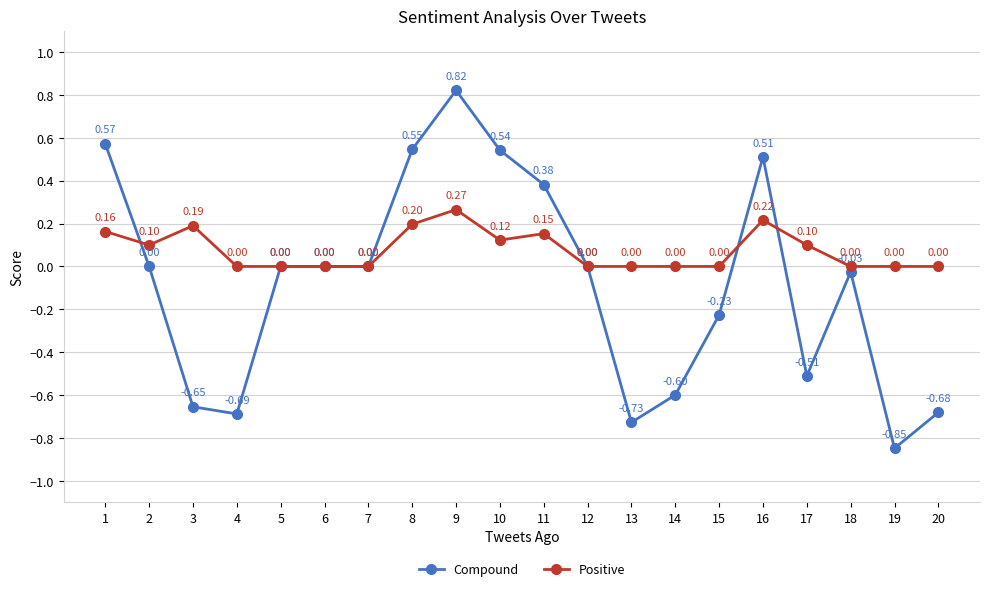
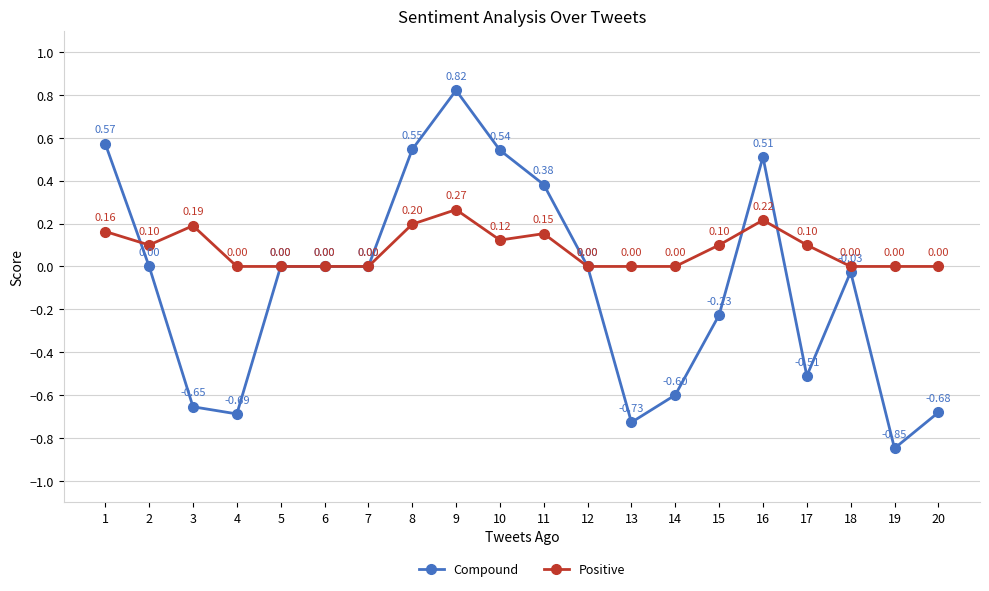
  {
    "Compound": {
      "1": 0.57,
      "2": 0.00,
      "3": -0.65,
      "4": -0.69,
      "8": 0.55,
      "9": 0.82,
      "10": 0.54,
      "11": 0.38,
      "13": -0.73,
      "14": -0.60,
      "15": -0.23,
      "16": 0.51,
      "17": -0.51,
      "19": -0.85,
      "20": -0.68
    },
    "Positive": {
      "1": 0.16,
      "2": 0.10,
      "3": 0.19,
      "4": 0.00,
      "8": 0.20,
      "9": 0.27,
      "10": 0.12,
      "11": 0.15,
      "13": 0.00,
      "14": 0.00,
-     "15": 0.00,
+     "15": 0.10,
      "16": 0.22,
      "17": 0.10,
      "19": 0.00,
      "20": 0.00
    }
  }
